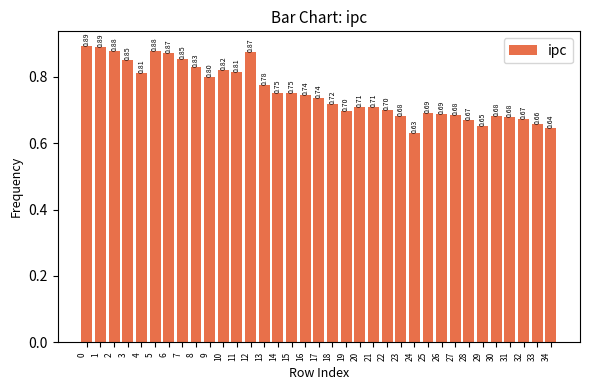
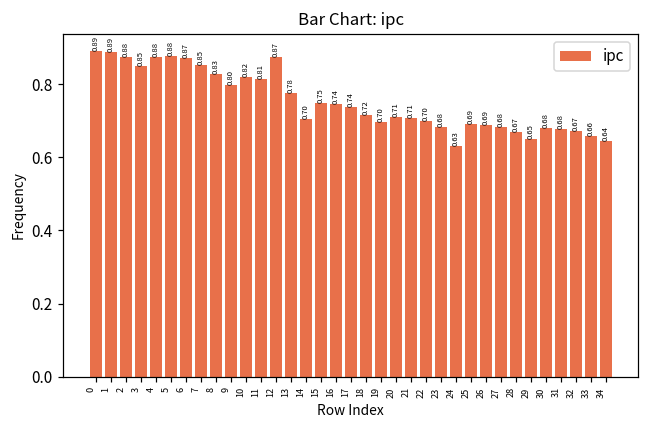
  {
    "0": 0.89,
    "1": 0.89,
    "2": 0.88,
    "3": 0.85,
-   "4": 0.81,
+   "4": 0.88,
    "5": 0.88,
    "6": 0.87,
    "7": 0.85,
    "8": 0.83,
    "9": 0.80,
    "10": 0.82,
    "11": 0.81,
    "12": 0.87,
    "13": 0.78,
-   "14": 0.75,
+   "14": 0.70,
    "15": 0.75,
    "16": 0.74,
    "17": 0.74,
    "18": 0.72,
    "19": 0.70,
    "20": 0.71,
    "21": 0.71,
    "22": 0.70,
    "23": 0.68,
    "24": 0.63,
    "25": 0.69,
    "26": 0.69,
    "27": 0.68,
    "28": 0.67,
    "29": 0.65,
    "30": 0.68,
    "31": 0.68,
    "32": 0.67,
    "33": 0.66,
    "34": 0.64
  }
